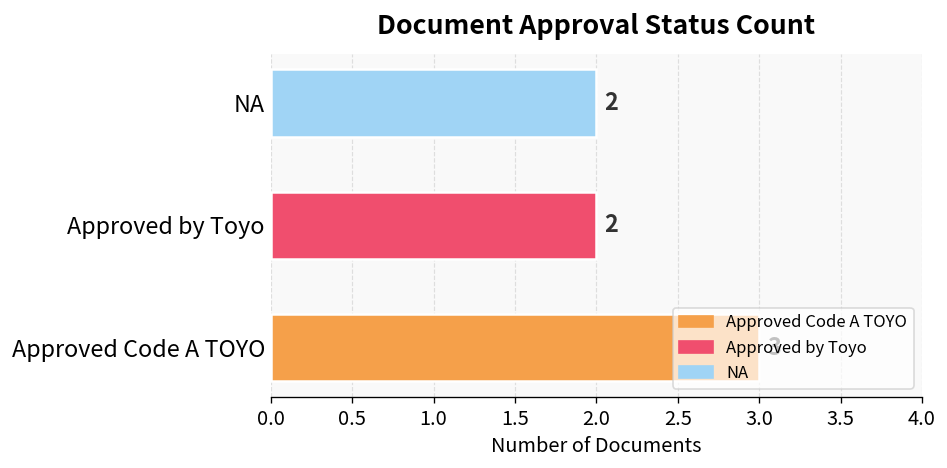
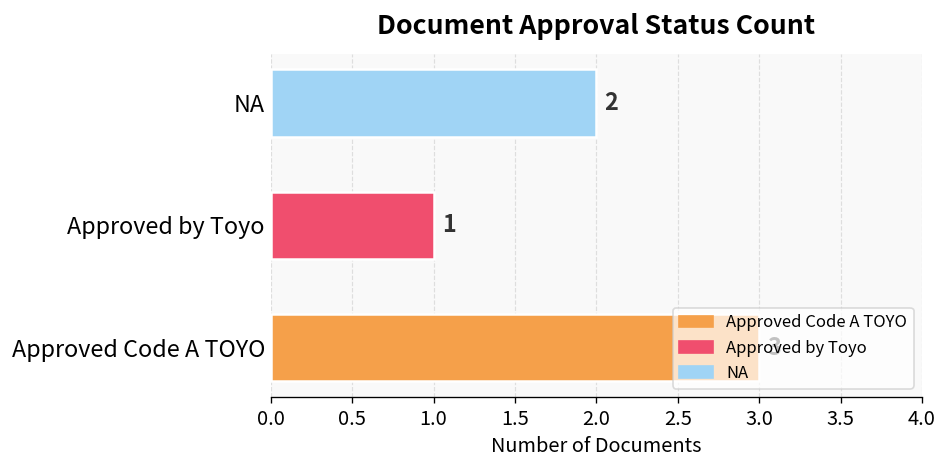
  {
    "NA": 2,
-   "Approved by Toyo": 2
+   "Approved by Toyo": 1
  }
